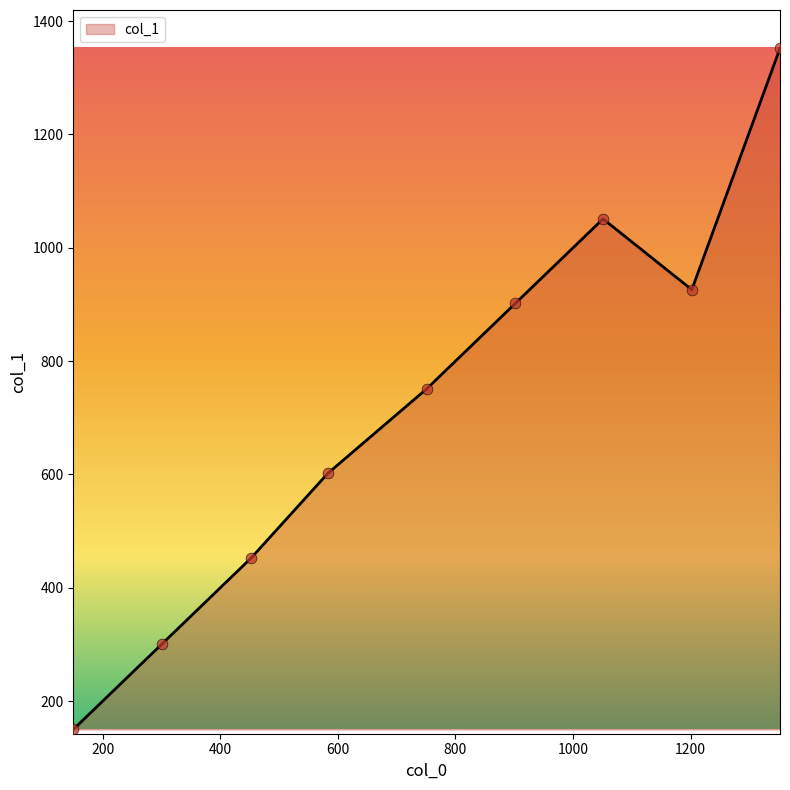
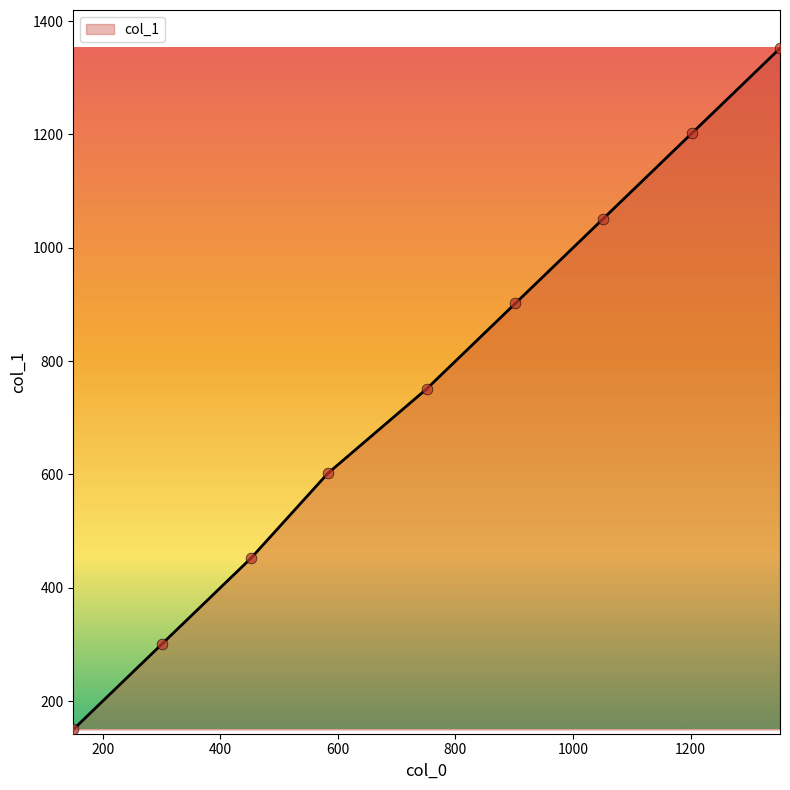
  {
-   "1200": 930
+   "1200": 1200
  }
